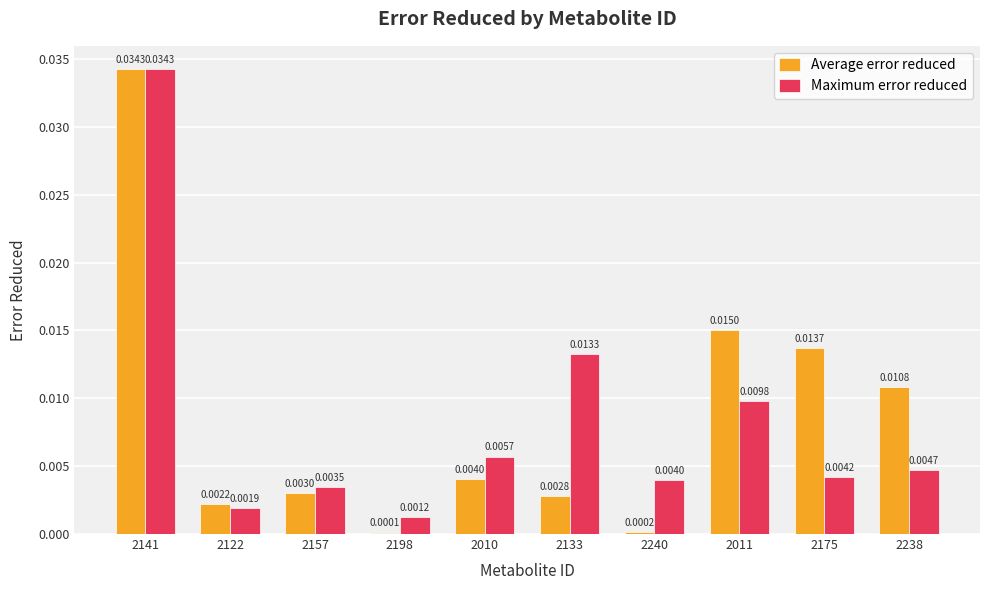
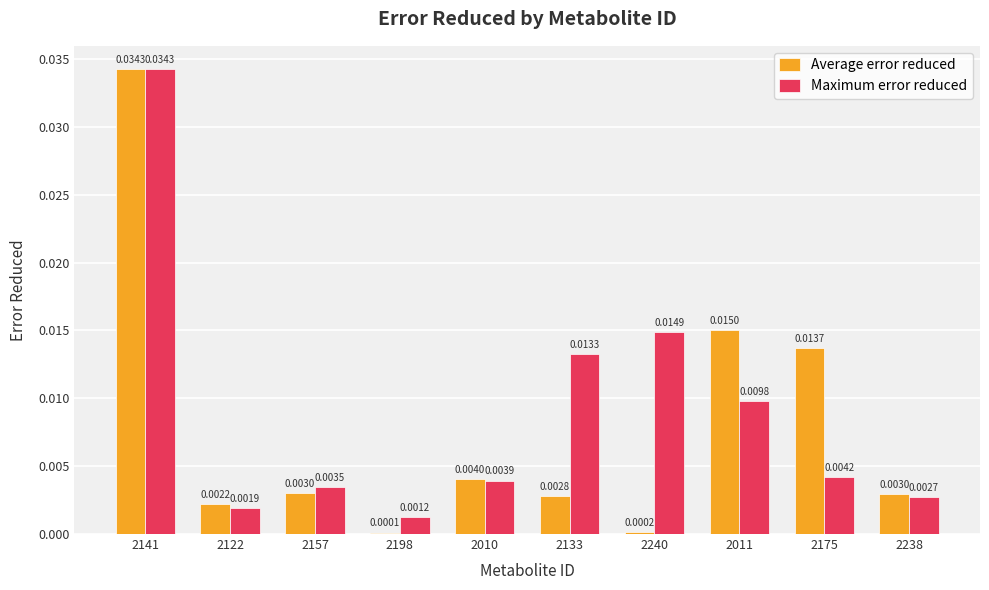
  {
    "Average error reduced": {
      "2141": 0.0343,
      "2122": 0.0022,
      "2157": 0.0030,
      "2198": 0.0001,
      "2010": 0.0040,
      "2133": 0.0028,
      "2240": 0.0002,
      "2011": 0.0150,
      "2175": 0.0137,
-     "2238": 0.0108
+     "2238": 0.0030
    },
    "Maximum error reduced": {
      "2141": 0.0343,
      "2122": 0.0019,
      "2157": 0.0035,
      "2198": 0.0012,
-     "2010": 0.0057,
+     "2010": 0.0039,
      "2133": 0.0133,
-     "2240": 0.0040,
+     "2240": 0.0149,
      "2011": 0.0098,
      "2175": 0.0042,
-     "2238": 0.0047
+     "2238": 0.0027
    }
  }
